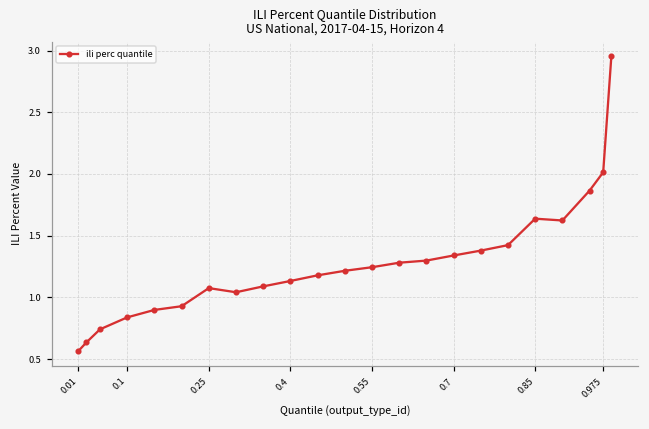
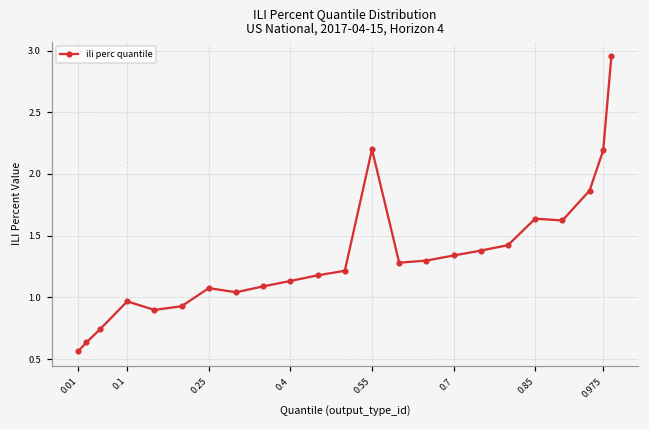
  {
    "0.01": 0.56,
-   "0.1": 0.84,
+   "0.1": 0.97,
    "0.25": 1.07,
    "0.4": 1.13,
-   "0.55": 1.24,
+   "0.55": 2.20,
    "0.7": 1.34,
    "0.85": 1.64,
-   "0.975": 2.01
+   "0.975": 2.19
  }
